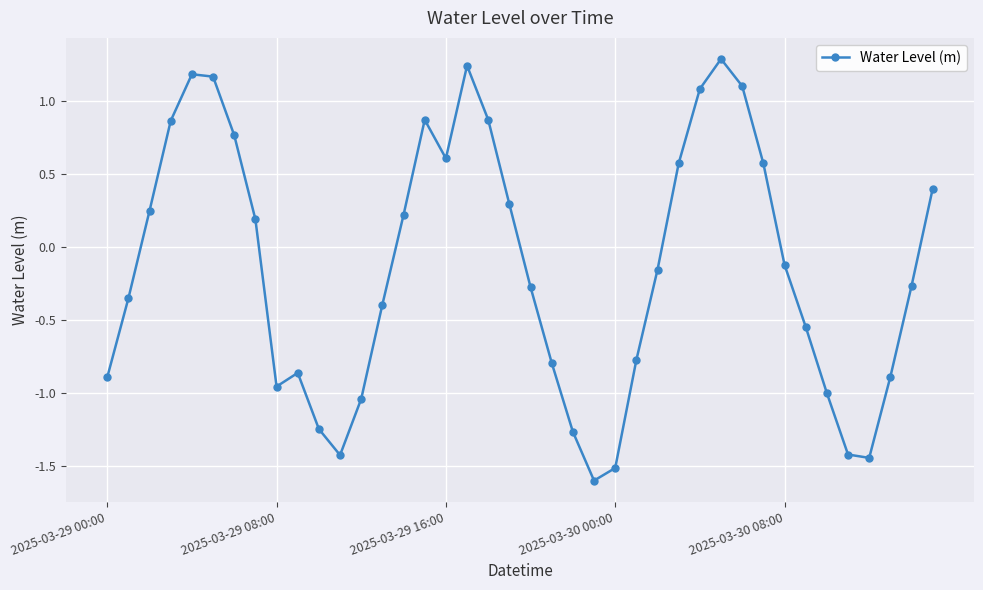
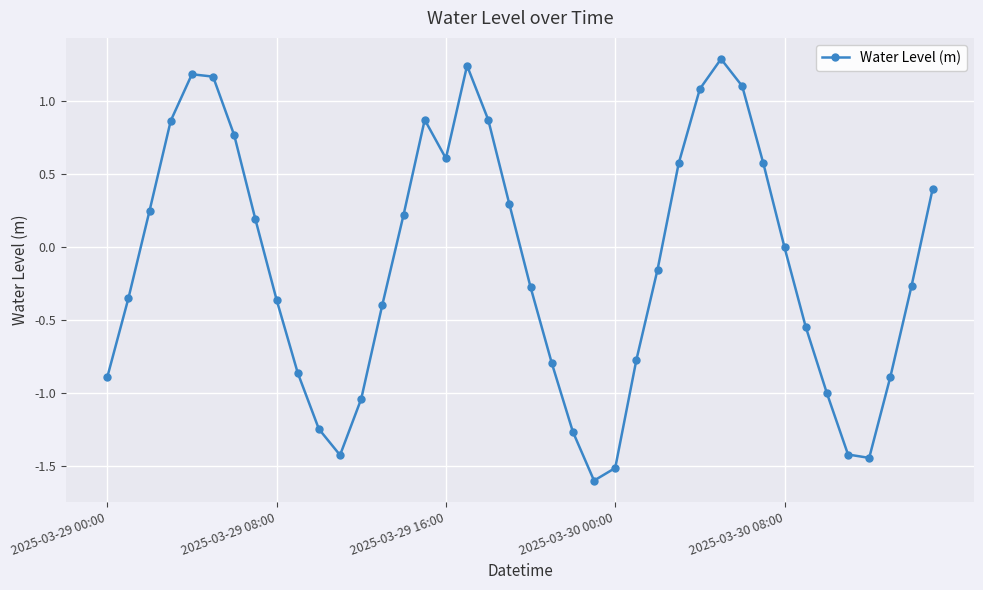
  {
    "2025-03-29 00:00": -0.89,
-   "2025-03-29 08:00": -0.96,
+   "2025-03-29 08:00": -0.36,
    "2025-03-29 16:00": 0.60,
    "2025-03-30 00:00": -1.51,
-   "2025-03-30 08:00": -0.12
+   "2025-03-30 08:00": 0.00
  }
